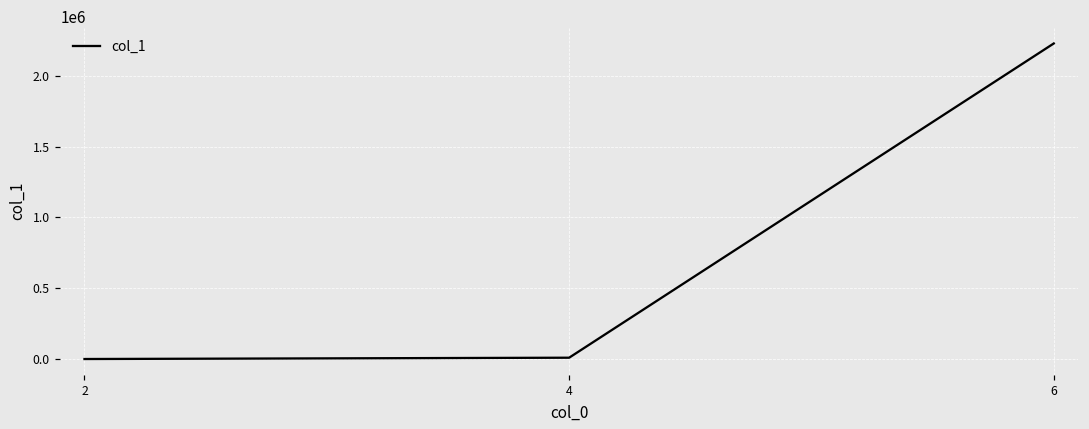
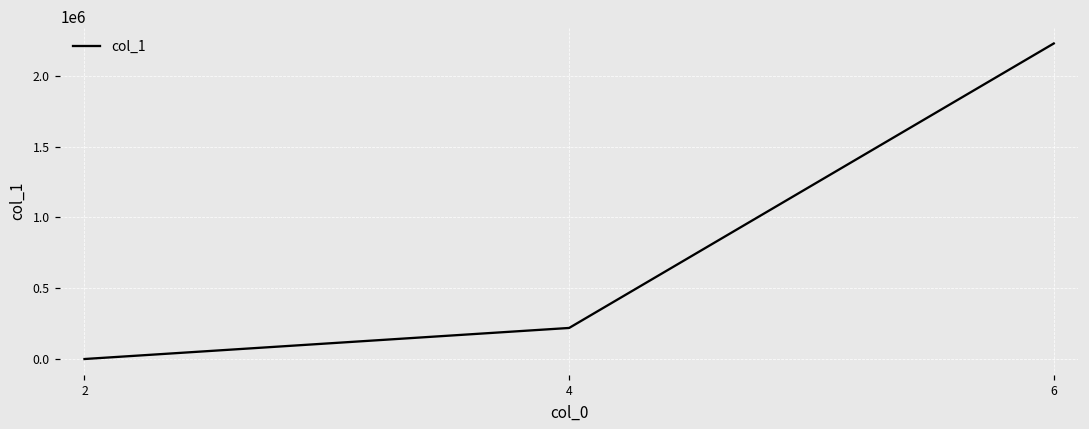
  {
    "2": 0,
-   "4": 10000,
+   "4": 220000,
    "6": 2230000
  }
